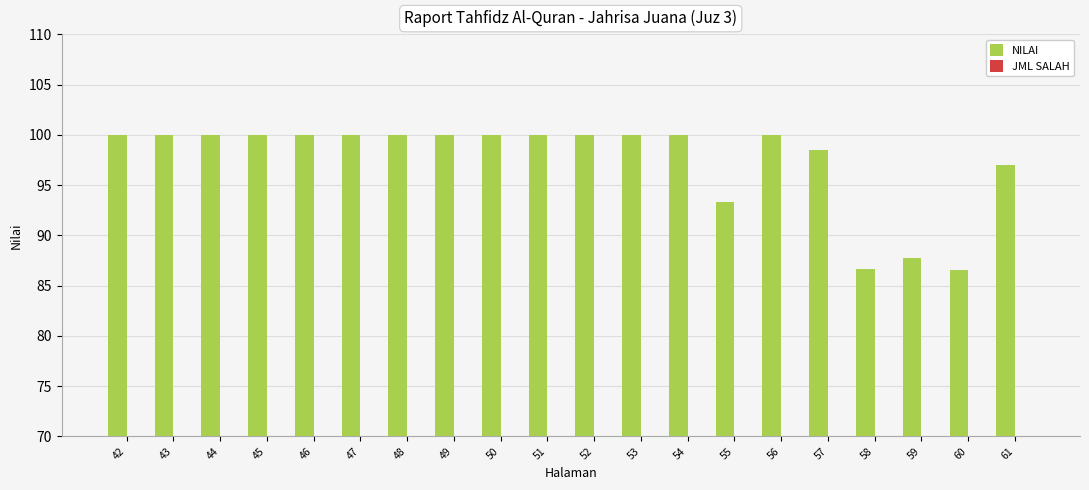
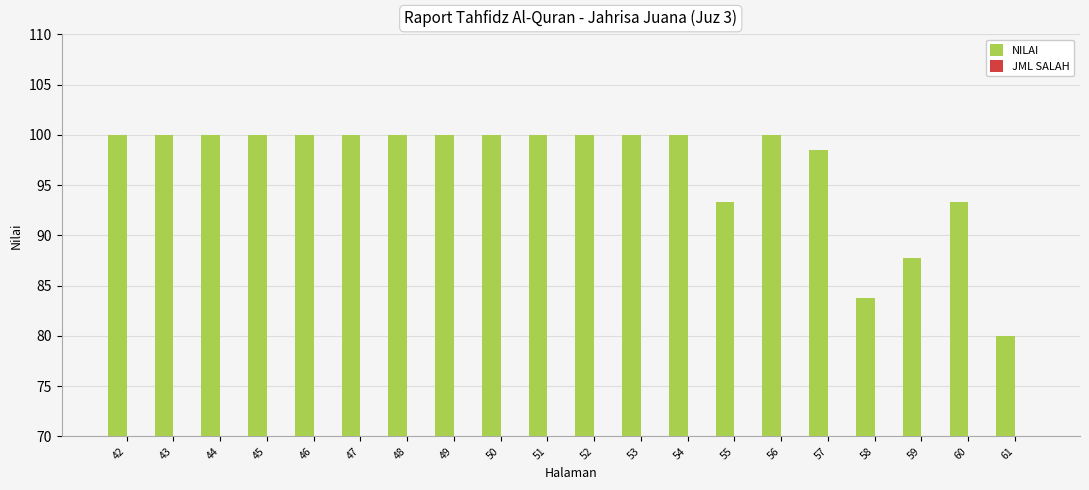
  {
    "NILAI": {
      "42": 100.0,
      "43": 100.0,
      "44": 100.0,
      "45": 100.0,
      "46": 100.0,
      "47": 100.0,
      "48": 100.0,
      "49": 100.0,
      "50": 100.0,
      "51": 100.0,
      "52": 100.0,
      "53": 100.0,
      "54": 100.0,
      "55": 93.3,
      "56": 100.0,
      "57": 98.4,
-     "58": 86.7,
+     "58": 83.8,
      "59": 87.8,
-     "60": 86.6,
-     "61": 97
+     "60": 93.3,
+     "61": 80
    }
  }
